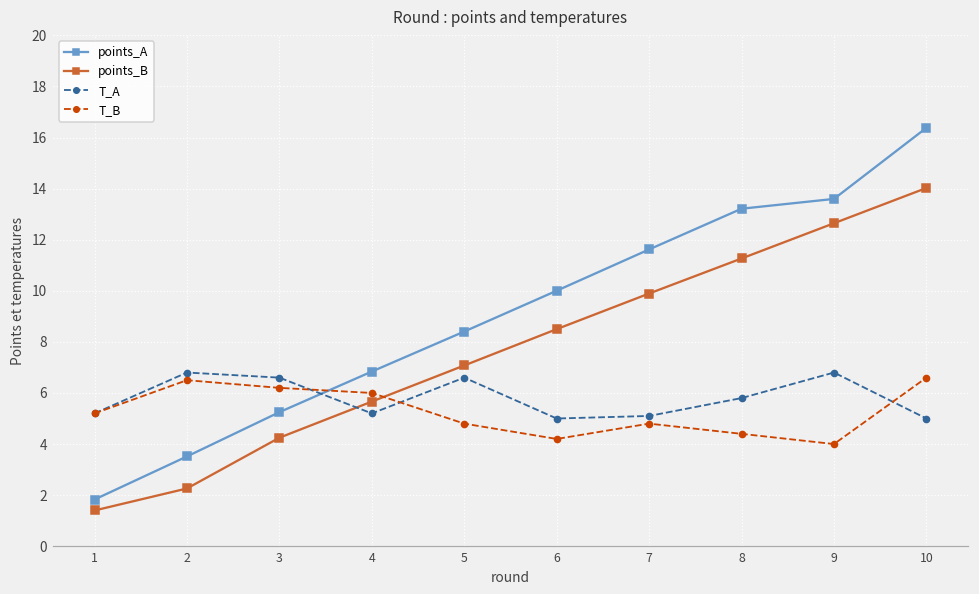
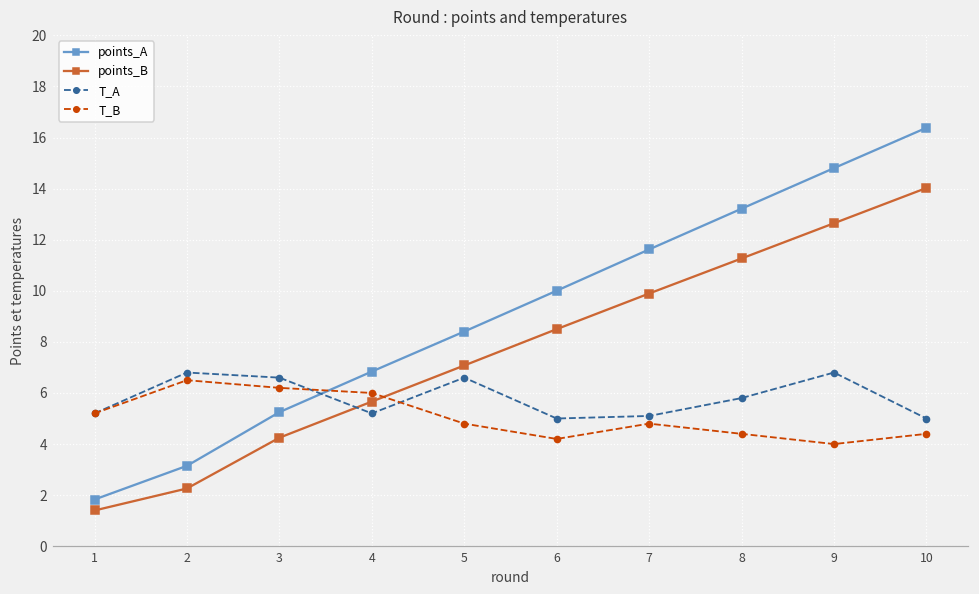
  {
    "points_A": {
      "1": 1.8,
-     "2": 3.5,
+     "2": 3.1,
      "3": 5.2,
      "4": 6.8,
      "5": 8.4,
      "6": 10.0,
      "7": 11.6,
      "8": 13.2,
-     "9": 13.6,
+     "9": 14.8,
      "10": 16.4
    },
    "points_B": {
      "1": 1.4,
      "2": 2.3,
      "3": 4.2,
      "4": 5.7,
      "5": 7.1,
      "6": 8.5,
      "7": 9.9,
      "8": 11.3,
      "9": 12.6,
      "10": 14.0
    },
    "T_A": {
      "2": 6.8,
      "3": 6.6,
      "4": 5.2,
      "5": 6.6,
      "6": 5.0,
      "7": 5.1,
      "8": 5.8,
      "9": 6.8,
      "10": 5.0
    },
    "T_B": {
      "2": 6.5,
      "3": 6.2,
      "4": 6.0,
      "5": 4.8,
      "6": 4.2,
      "7": 4.8,
      "8": 4.4,
      "9": 4.0,
-     "10": 6.6
+     "10": 4.4
    }
  }
